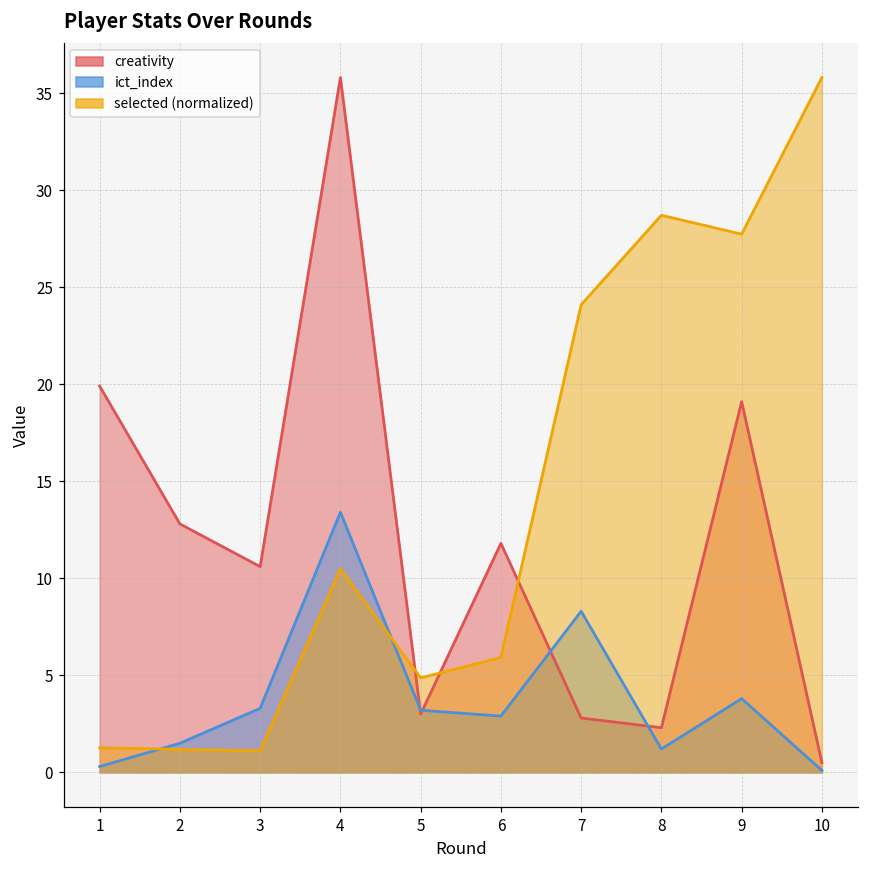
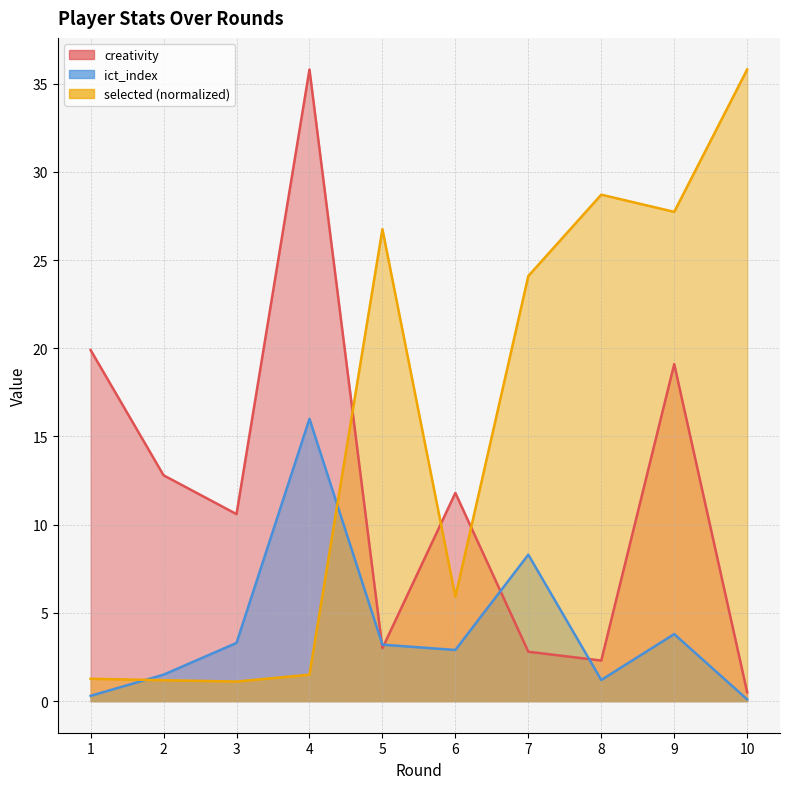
  {
    "creativity": {
      "1": 19.9,
      "2": 12.8,
      "3": 10.6,
      "4": 35.8,
      "5": 3.0,
      "6": 11.8,
      "7": 2.8,
      "8": 2.3,
      "9": 19.1,
      "10": 0.5
    },
    "ict_index": {
      "1": 0.3,
      "2": 1.5,
      "3": 3.3,
-     "4": 13.4,
+     "4": 16.0,
      "5": 3.2,
      "6": 2.9,
      "7": 8.3,
      "8": 1.2,
      "9": 3.8,
      "10": 0.1
    },
    "selected (normalized)": {
      "1": 1.3,
      "2": 1.2,
      "3": 1.1,
-     "4": 10.5,
-     "5": 4.9,
+     "4": 1.5,
+     "5": 26.7,
      "6": 5.9,
      "7": 24.1,
      "8": 28.7,
      "9": 27.7,
      "10": 35.8
    }
  }
